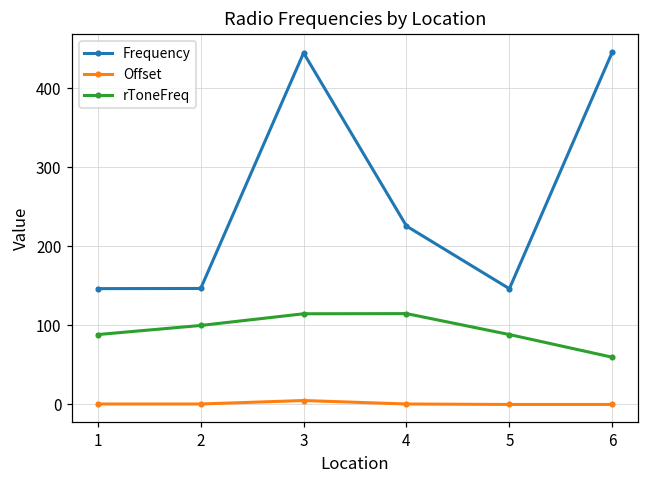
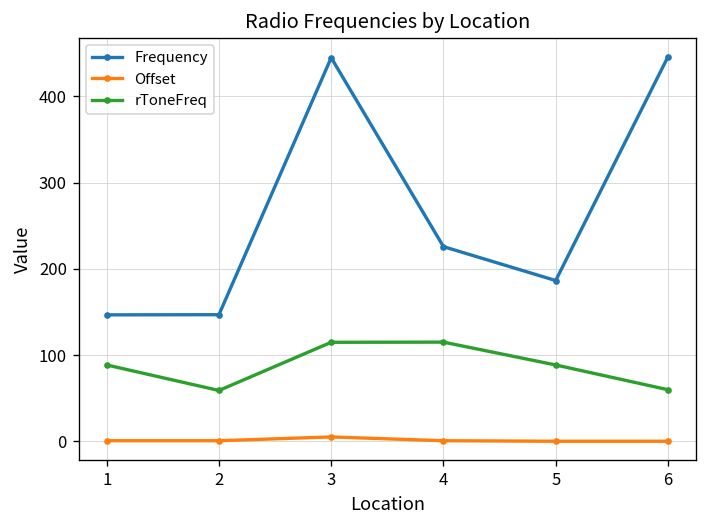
  {
    "Frequency": {
      "1": 150,
      "2": 150,
      "3": 440,
      "4": 230,
-     "5": 150,
+     "5": 190,
      "6": 450
    },
    "Offset": {
      "1": 0,
      "2": 0,
      "3": 10,
      "4": 0,
      "5": 0,
      "6": 0
    },
    "rToneFreq": {
      "1": 90,
-     "2": 100,
+     "2": 60,
      "3": 110,
      "4": 120,
      "5": 90,
      "6": 60
    }
  }
